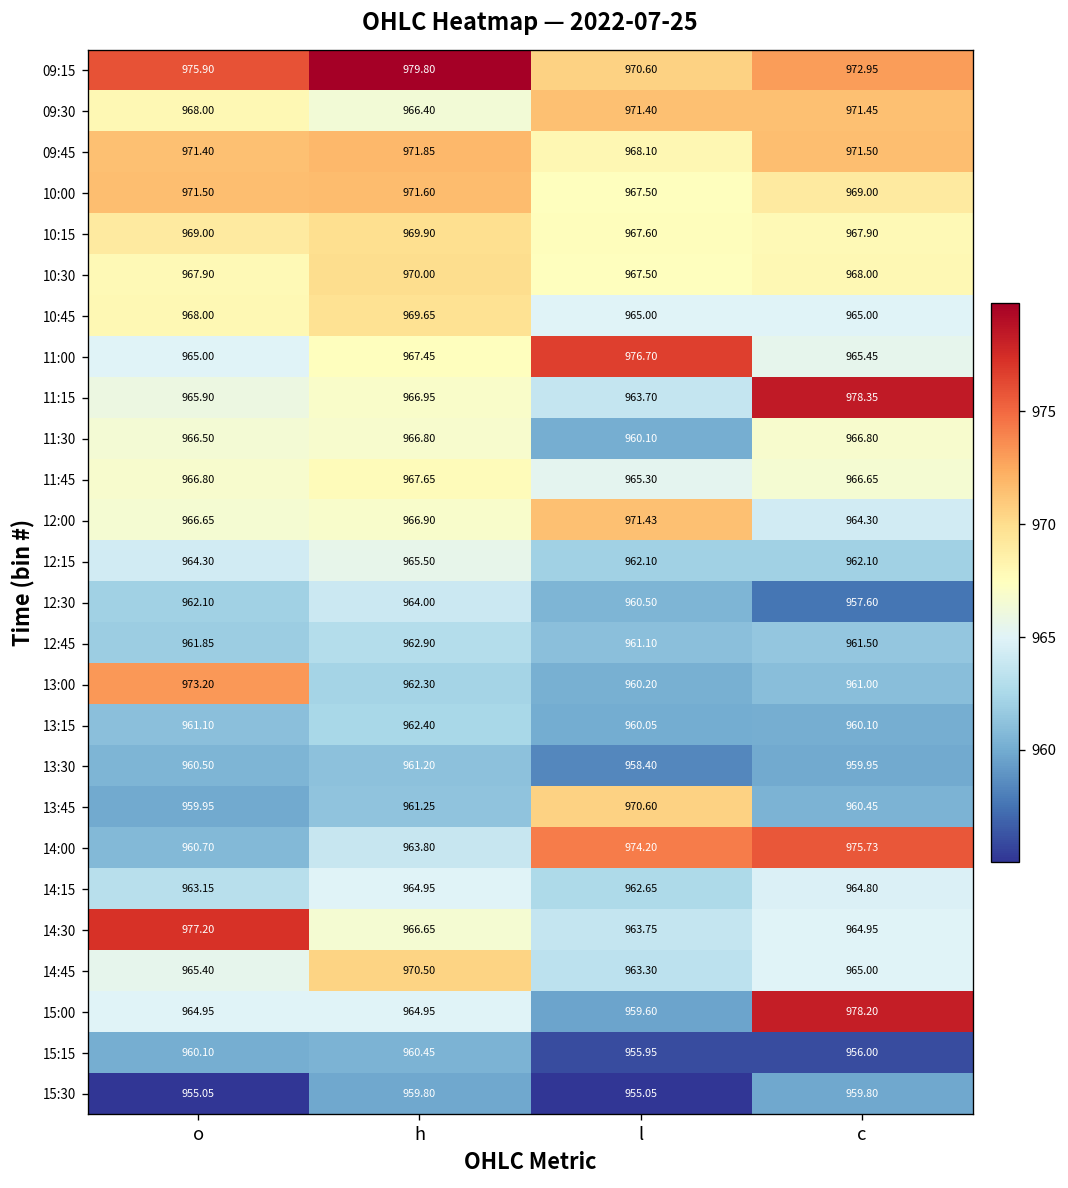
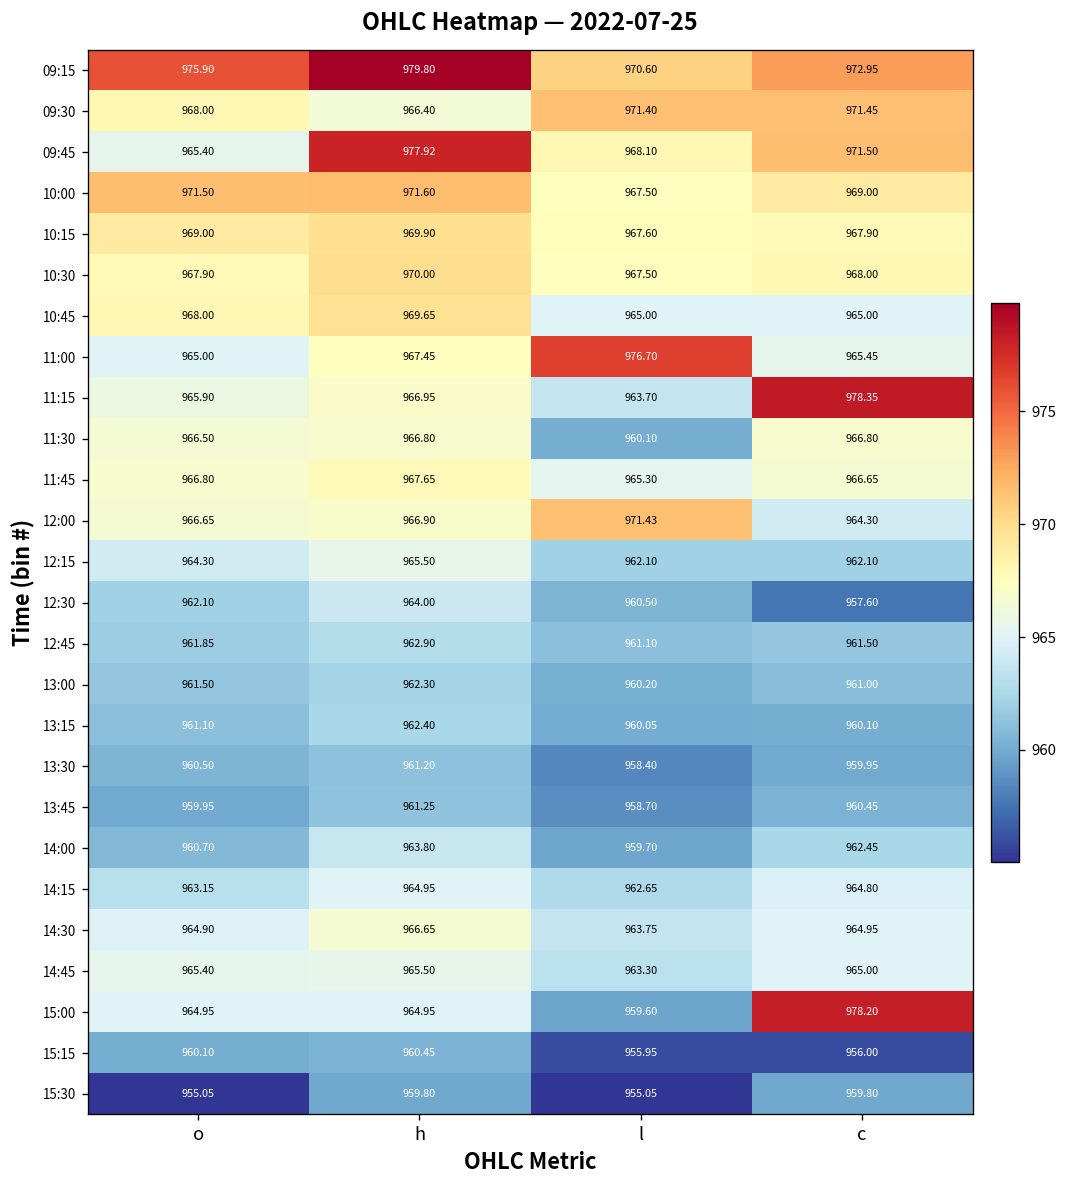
  {
    "09:15": {
      "o": 975.90,
      "h": 979.80,
      "l": 970.60,
      "c": 972.95
    },
    "09:30": {
      "o": 968.00,
      "h": 966.40,
      "l": 971.40,
      "c": 971.45
    },
    "09:45": {
-     "o": 971.40,
-     "h": 971.85,
+     "o": 965.40,
+     "h": 977.92,
      "l": 968.10,
      "c": 971.50
    },
    "10:00": {
      "o": 971.50,
      "h": 971.60,
      "l": 967.50,
      "c": 969.00
    },
    "10:15": {
      "o": 969.00,
      "h": 969.90,
      "l": 967.60,
      "c": 967.90
    },
    "10:30": {
      "o": 967.90,
      "h": 970.00,
      "l": 967.50,
      "c": 968.00
    },
    "10:45": {
      "o": 968.00,
      "h": 969.65,
      "l": 965.00,
      "c": 965.00
    },
    "11:00": {
      "o": 965.00,
      "h": 967.45,
      "l": 976.70,
      "c": 965.45
    },
    "11:15": {
      "o": 965.90,
      "h": 966.95,
      "l": 963.70,
      "c": 978.35
    },
    "11:30": {
      "o": 966.50,
      "h": 966.80,
      "l": 960.10,
      "c": 966.80
    },
    "11:45": {
      "o": 966.80,
      "h": 967.65,
      "l": 965.30,
      "c": 966.65
    },
    "12:00": {
      "o": 966.65,
      "h": 966.90,
      "l": 971.43,
      "c": 964.30
    },
    "12:15": {
      "o": 964.30,
      "h": 965.50,
      "l": 962.10,
      "c": 962.10
    },
    "12:30": {
      "o": 962.10,
      "h": 964.00,
      "l": 960.50,
      "c": 957.60
    },
    "12:45": {
      "o": 961.85,
      "h": 962.90,
      "l": 961.10,
      "c": 961.50
    },
    "13:00": {
-     "o": 973.20,
+     "o": 961.50,
      "h": 962.30,
      "l": 960.20,
      "c": 961.00
    },
    "13:15": {
      "o": 961.10,
      "h": 962.40,
      "l": 960.05,
      "c": 960.10
    },
    "13:30": {
      "o": 960.50,
      "h": 961.20,
      "l": 958.40,
      "c": 959.95
    },
    "13:45": {
      "o": 959.95,
      "h": 961.25,
-     "l": 970.60,
+     "l": 958.70,
      "c": 960.45
    },
    "14:00": {
      "o": 960.70,
      "h": 963.80,
-     "l": 974.20,
-     "c": 975.73
+     "l": 959.70,
+     "c": 962.45
    },
    "14:15": {
      "o": 963.15,
      "h": 964.95,
      "l": 962.65,
      "c": 964.80
    },
    "14:30": {
-     "o": 977.20,
+     "o": 964.90,
      "h": 966.65,
      "l": 963.75,
      "c": 964.95
    },
    "14:45": {
      "o": 965.40,
-     "h": 970.50,
+     "h": 965.50,
      "l": 963.30,
      "c": 965.00
    },
    "15:00": {
      "o": 964.95,
      "h": 964.95,
      "l": 959.60,
      "c": 978.20
    },
    "15:15": {
      "o": 960.10,
      "h": 960.45,
      "l": 955.95,
      "c": 956.00
    },
    "15:30": {
      "o": 955.05,
      "h": 959.80,
      "l": 955.05,
      "c": 959.80
    }
  }
